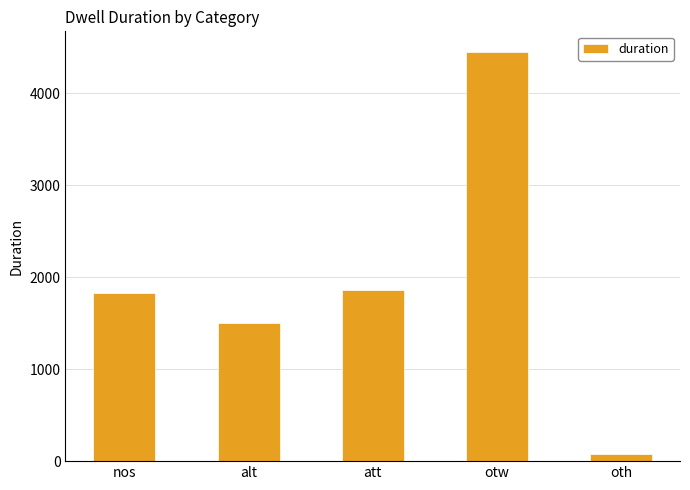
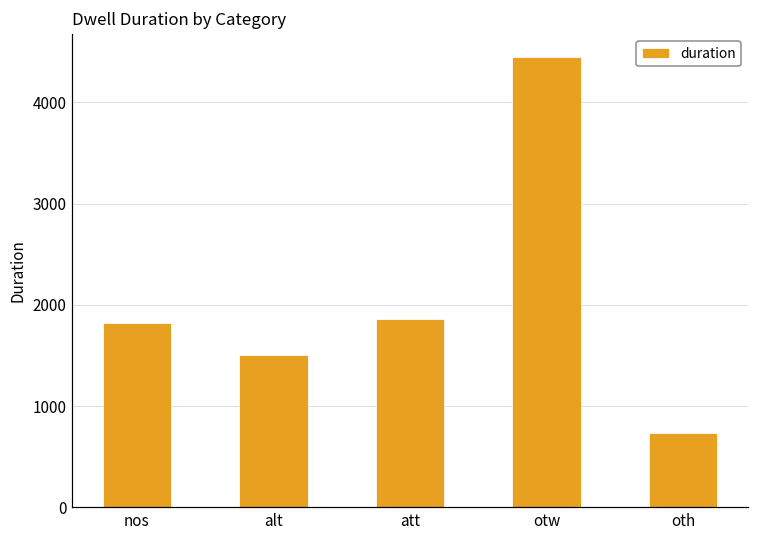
  {
    "nos": 1800,
    "alt": 1500,
    "att": 1900,
    "otw": 4400,
-   "oth": 100
+   "oth": 700
  }
